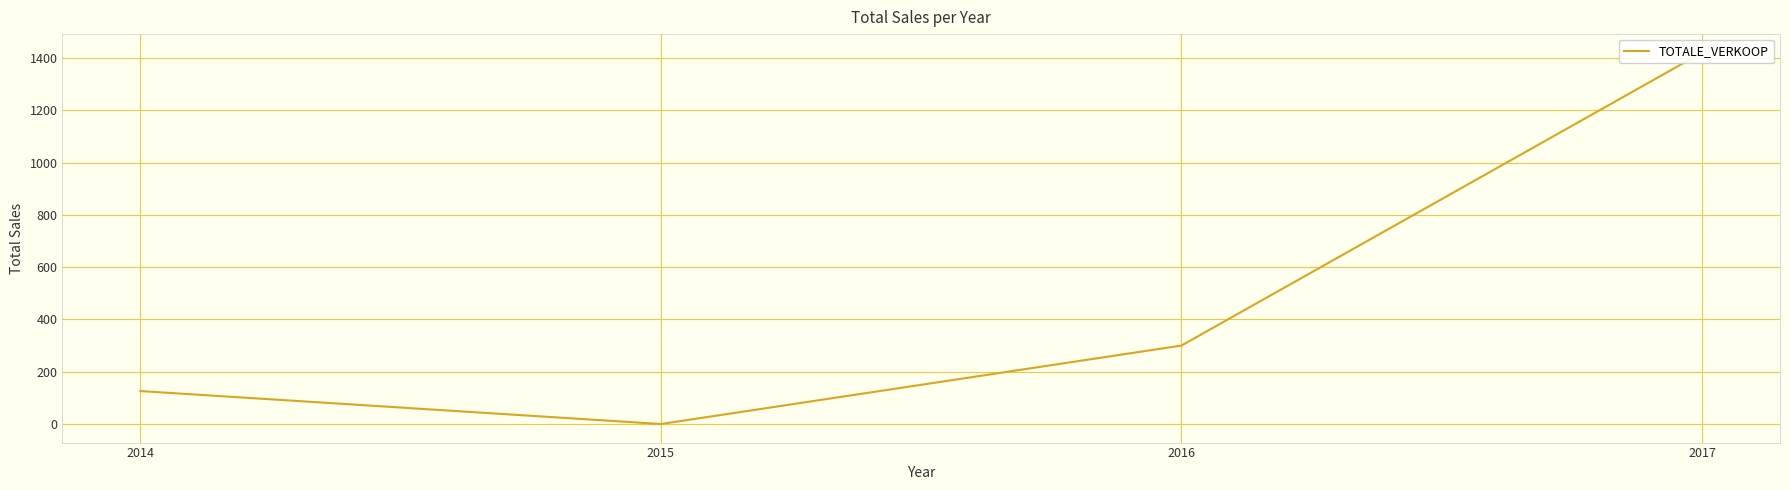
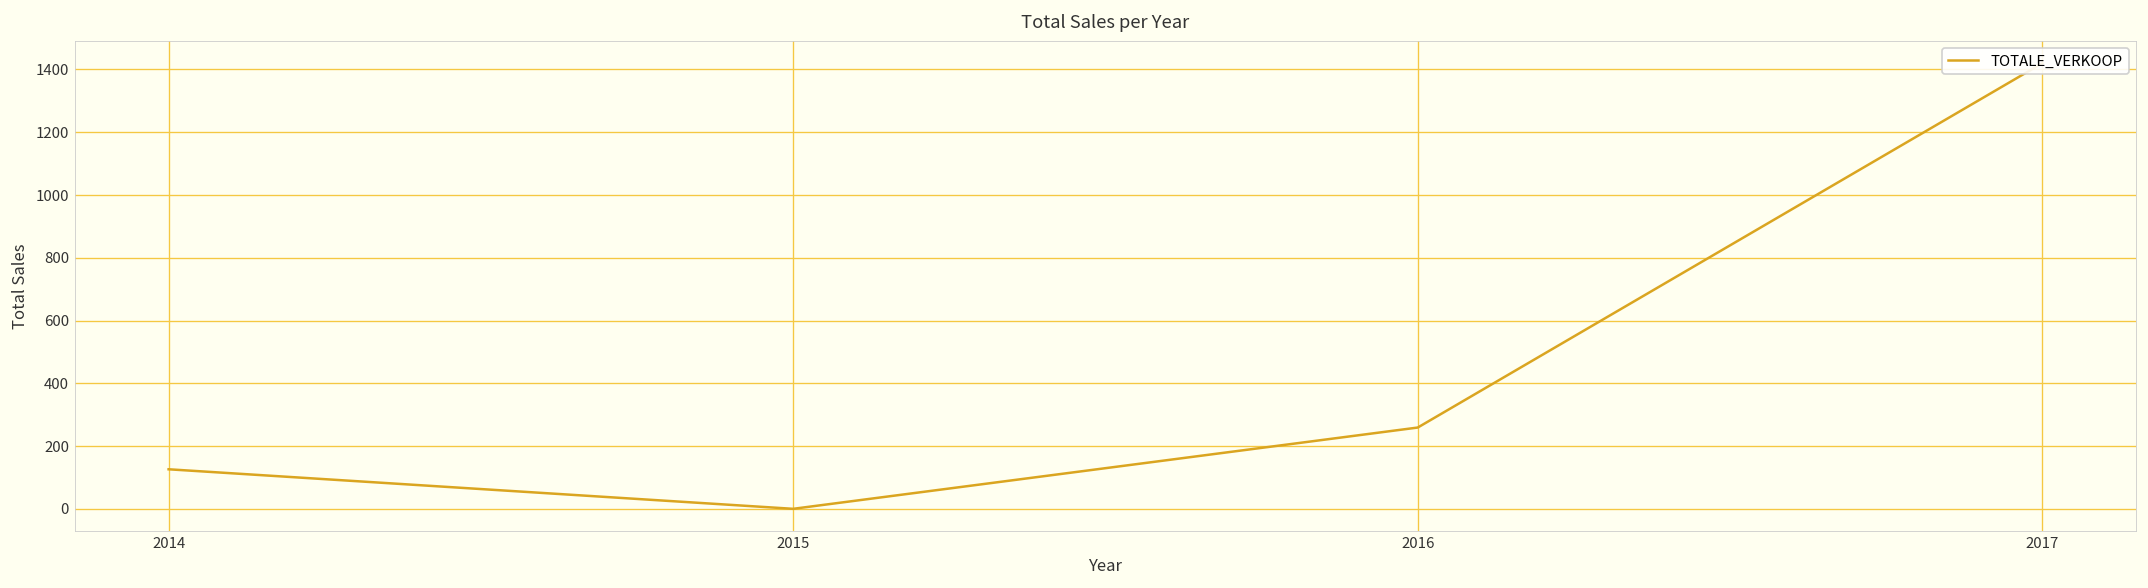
  {
    "2014": 130,
    "2015": 0,
-   "2016": 300
+   "2016": 260
  }
